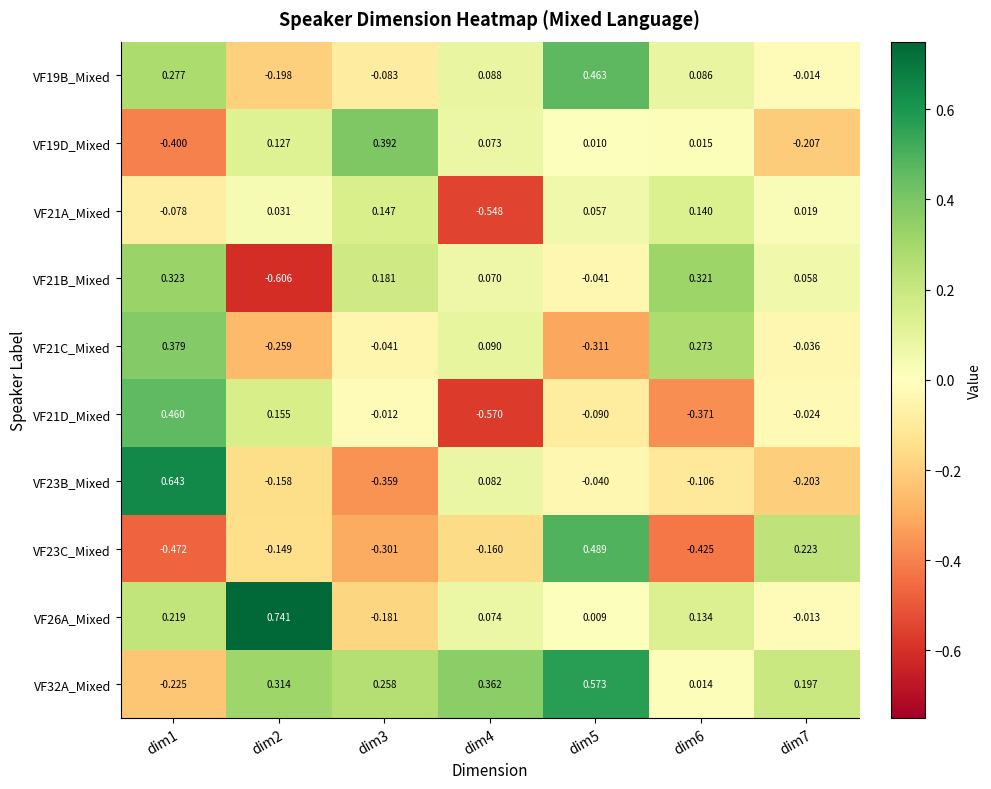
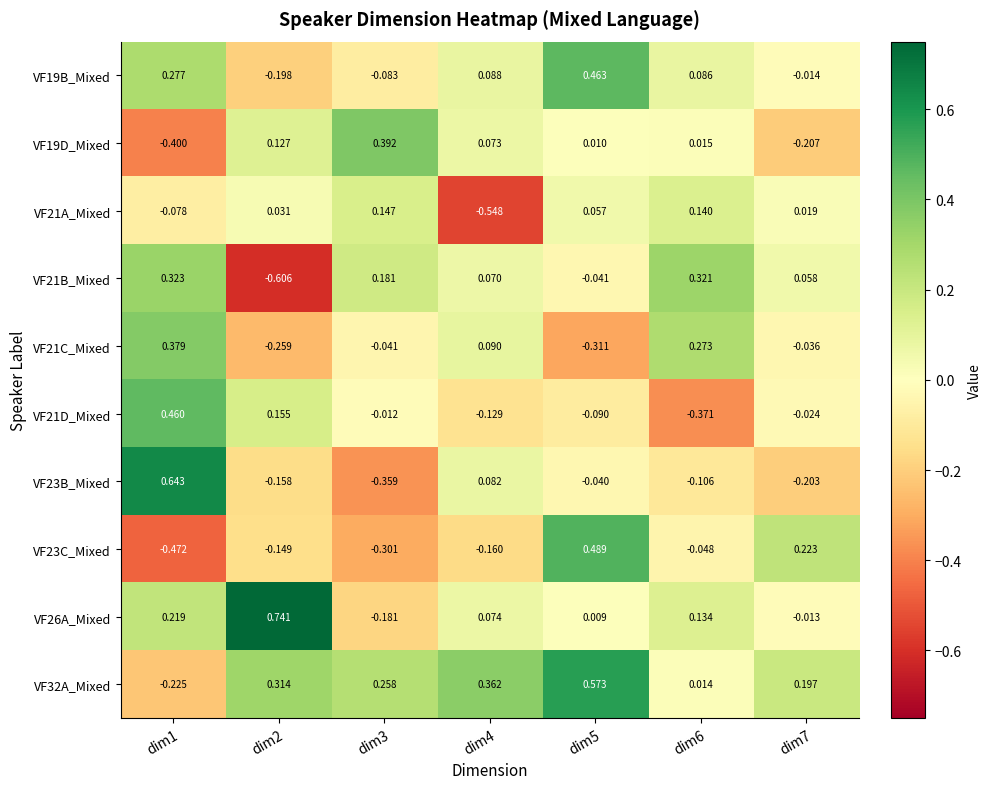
  {
    "VF19B_Mixed": {
      "dim1": 0.277,
      "dim2": -0.198,
      "dim3": -0.083,
      "dim4": 0.088,
      "dim5": 0.463,
      "dim6": 0.086,
      "dim7": -0.014
    },
    "VF19D_Mixed": {
      "dim1": -0.400,
      "dim2": 0.127,
      "dim3": 0.392,
      "dim4": 0.073,
      "dim5": 0.010,
      "dim6": 0.015,
      "dim7": -0.207
    },
    "VF21A_Mixed": {
      "dim1": -0.078,
      "dim2": 0.031,
      "dim3": 0.147,
      "dim4": -0.548,
      "dim5": 0.057,
      "dim6": 0.140,
      "dim7": 0.019
    },
    "VF21B_Mixed": {
      "dim1": 0.323,
      "dim2": -0.606,
      "dim3": 0.181,
      "dim4": 0.070,
      "dim5": -0.041,
      "dim6": 0.321,
      "dim7": 0.058
    },
    "VF21C_Mixed": {
      "dim1": 0.379,
      "dim2": -0.259,
      "dim3": -0.041,
      "dim4": 0.090,
      "dim5": -0.311,
      "dim6": 0.273,
      "dim7": -0.036
    },
    "VF21D_Mixed": {
      "dim1": 0.460,
      "dim2": 0.155,
      "dim3": -0.012,
-     "dim4": -0.570,
+     "dim4": -0.129,
      "dim5": -0.090,
      "dim6": -0.371,
      "dim7": -0.024
    },
    "VF23B_Mixed": {
      "dim1": 0.643,
      "dim2": -0.158,
      "dim3": -0.359,
      "dim4": 0.082,
      "dim5": -0.040,
      "dim6": -0.106,
      "dim7": -0.203
    },
    "VF23C_Mixed": {
      "dim1": -0.472,
      "dim2": -0.149,
      "dim3": -0.301,
      "dim4": -0.160,
      "dim5": 0.489,
-     "dim6": -0.425,
+     "dim6": -0.048,
      "dim7": 0.223
    },
    "VF26A_Mixed": {
      "dim1": 0.219,
      "dim2": 0.741,
      "dim3": -0.181,
      "dim4": 0.074,
      "dim5": 0.009,
      "dim6": 0.134,
      "dim7": -0.013
    },
    "VF32A_Mixed": {
      "dim1": -0.225,
      "dim2": 0.314,
      "dim3": 0.258,
      "dim4": 0.362,
      "dim5": 0.573,
      "dim6": 0.014,
      "dim7": 0.197
    }
  }
